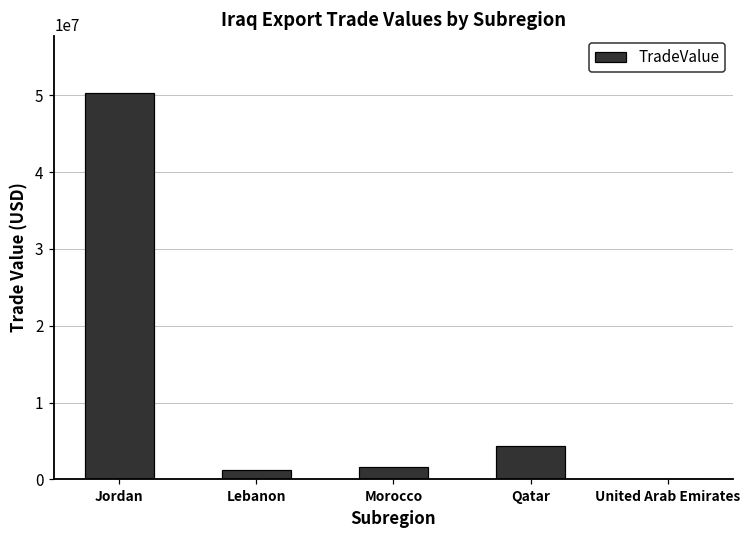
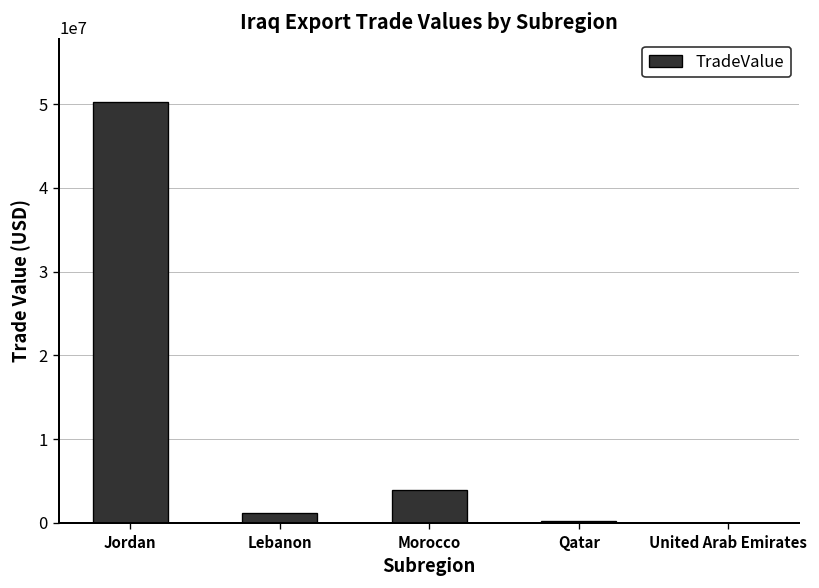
  {
    "Jordan": 50000000,
    "Lebanon": 1000000,
-   "Morocco": 2000000,
-   "Qatar": 4000000
+   "Morocco": 4000000,
+   "Qatar": 0
  }
